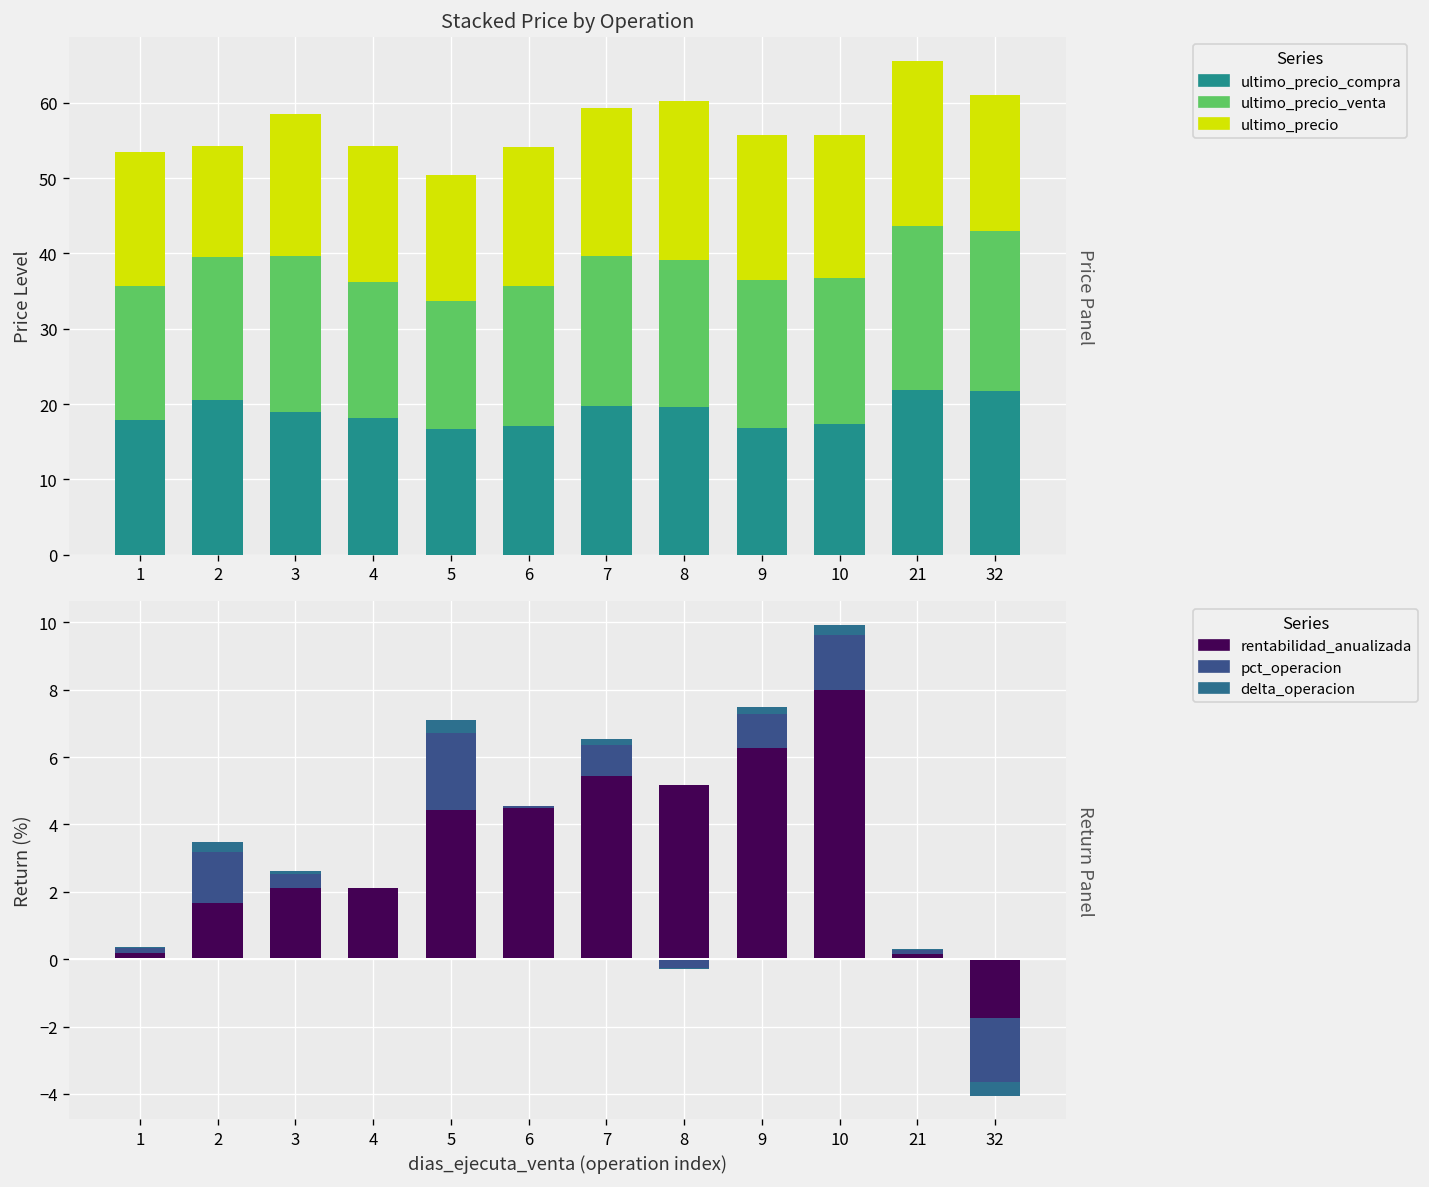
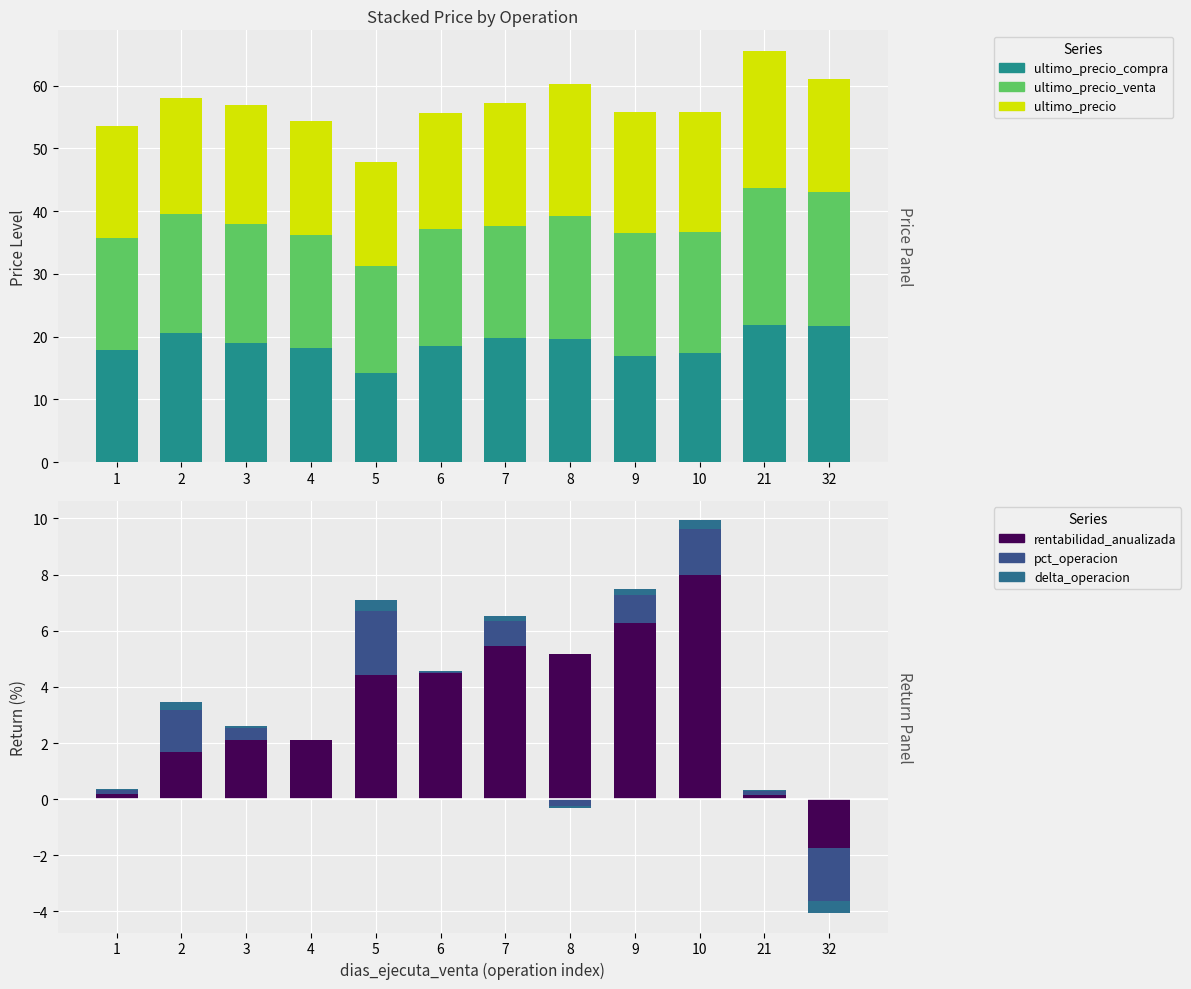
  {
    "Stacked Price by Operation": {
      "ultimo_precio_compra": {
        "1": 18,
        "2": 21,
        "3": 19,
        "4": 18,
-       "5": 17,
-       "6": 17,
+       "5": 14,
+       "6": 19,
        "7": 20,
        "8": 20,
        "9": 17,
        "10": 17,
        "21": 22,
        "32": 22
      },
      "ultimo_precio_venta": {
        "1": 18,
        "2": 19,
-       "3": 21,
+       "3": 19,
        "4": 18,
        "5": 17,
        "6": 19,
-       "7": 20,
+       "7": 18,
        "8": 20,
        "9": 20,
        "10": 19,
        "21": 22,
        "32": 21
      },
      "ultimo_precio": {
        "1": 18,
-       "2": 15,
+       "2": 19,
        "3": 19,
        "4": 18,
        "5": 17,
        "6": 19,
        "7": 20,
        "8": 21,
        "9": 19,
        "10": 19,
        "21": 22,
        "32": 18
      }
    }
  }
